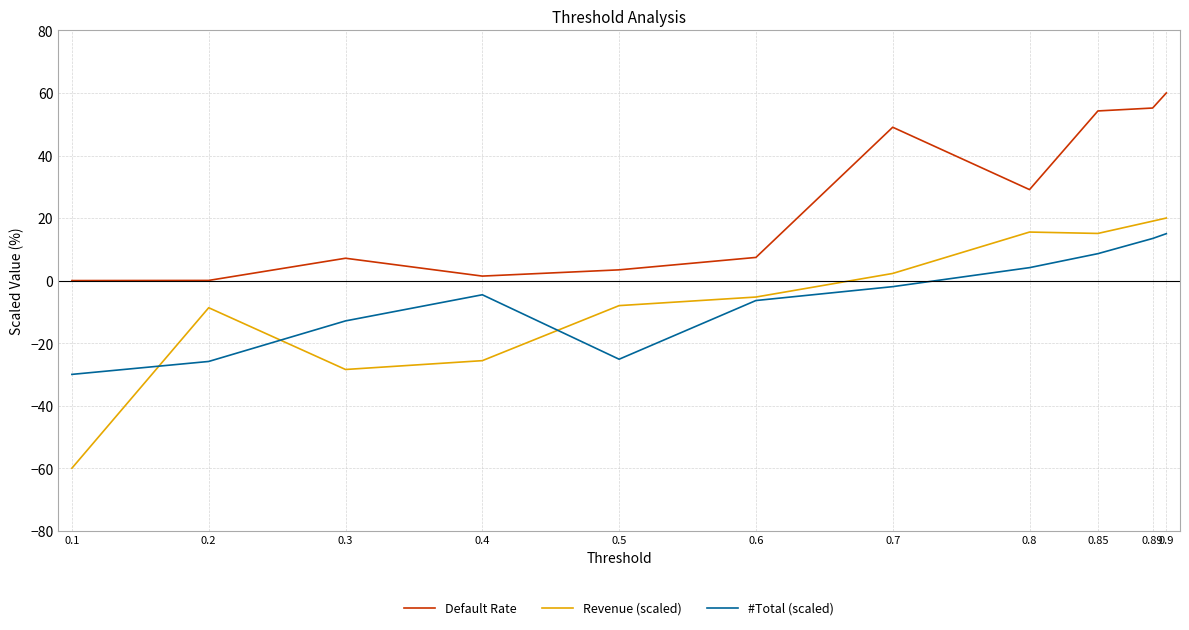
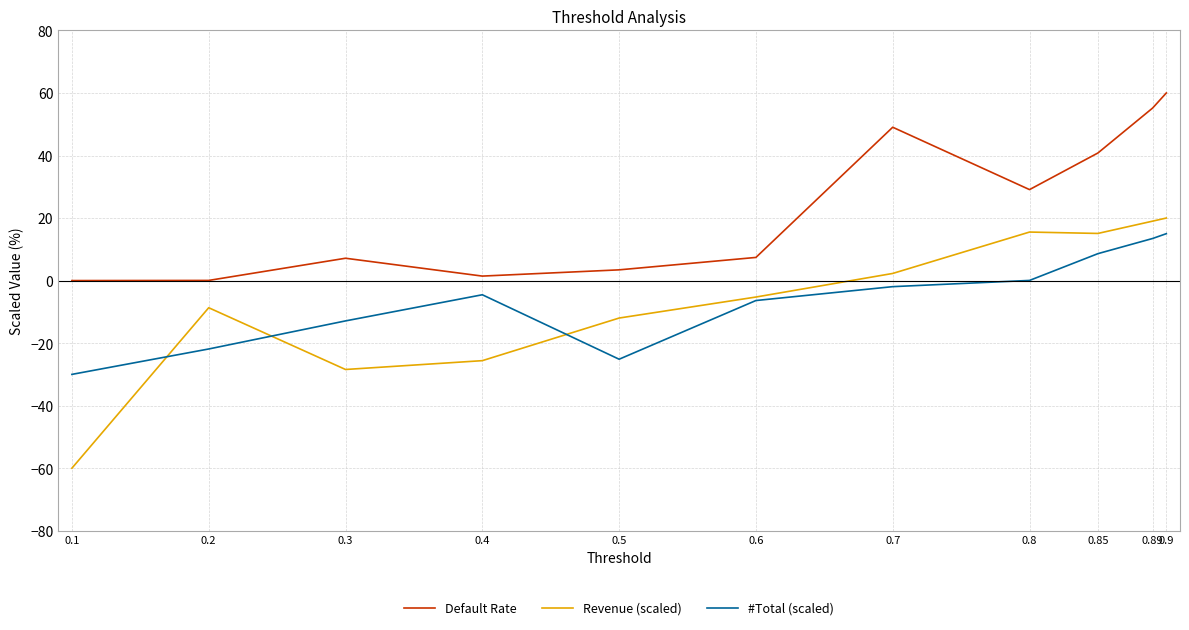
  {
    "Default Rate": {
      "0.1": 0,
      "0.2": 0,
      "0.3": 7,
      "0.4": 1,
      "0.5": 3,
      "0.6": 7,
      "0.7": 49,
      "0.8": 29,
-     "0.85": 54
+     "0.85": 41
    },
    "Revenue (scaled)": {
      "0.1": -60,
      "0.2": -9,
      "0.3": -28,
      "0.4": -26,
-     "0.5": -8,
+     "0.5": -12,
      "0.6": -5,
      "0.7": 2,
      "0.8": 16,
      "0.85": 15
    },
    "#Total (scaled)": {
      "0.1": -30,
-     "0.2": -26,
+     "0.2": -22,
      "0.3": -13,
      "0.4": -5,
      "0.5": -25,
      "0.6": -6,
      "0.7": -2,
-     "0.8": 4,
+     "0.8": 0,
      "0.85": 9
    }
  }
